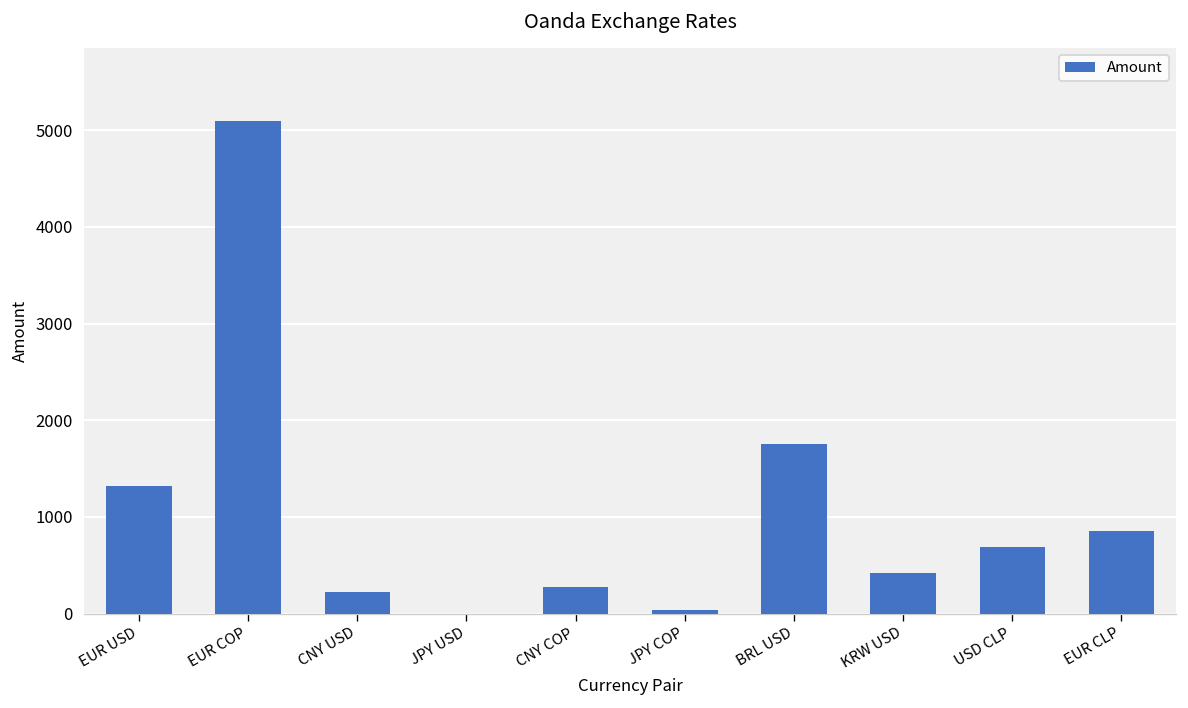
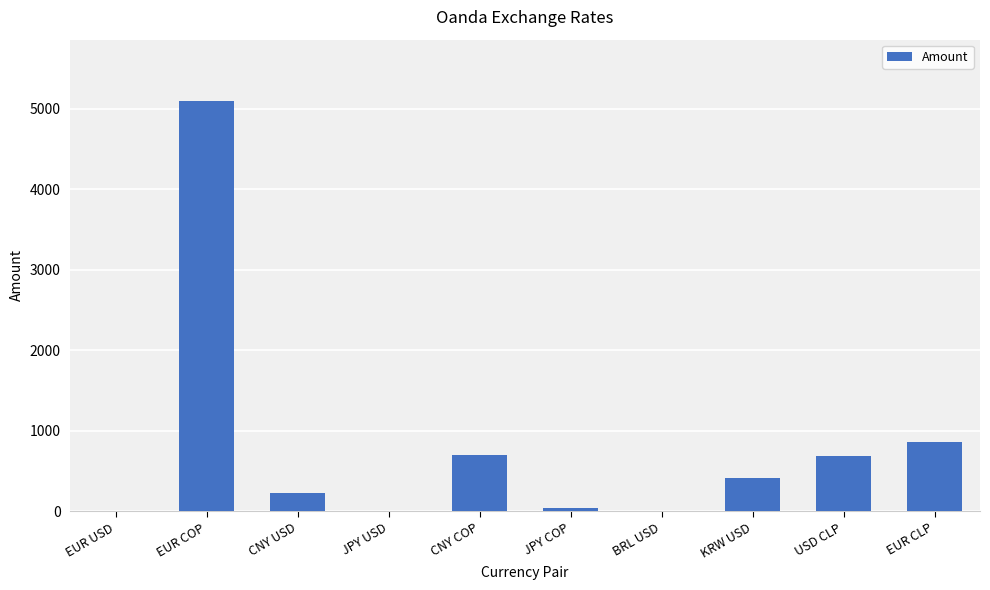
  {
-   "EUR USD": 1300,
+   "EUR USD": 0,
    "EUR COP": 5100,
    "CNY USD": 200,
-   "CNY COP": 300,
+   "CNY COP": 700,
    "JPY COP": 0,
-   "BRL USD": 1800,
+   "BRL USD": 0,
    "KRW USD": 400,
    "USD CLP": 700,
    "EUR CLP": 900
  }
